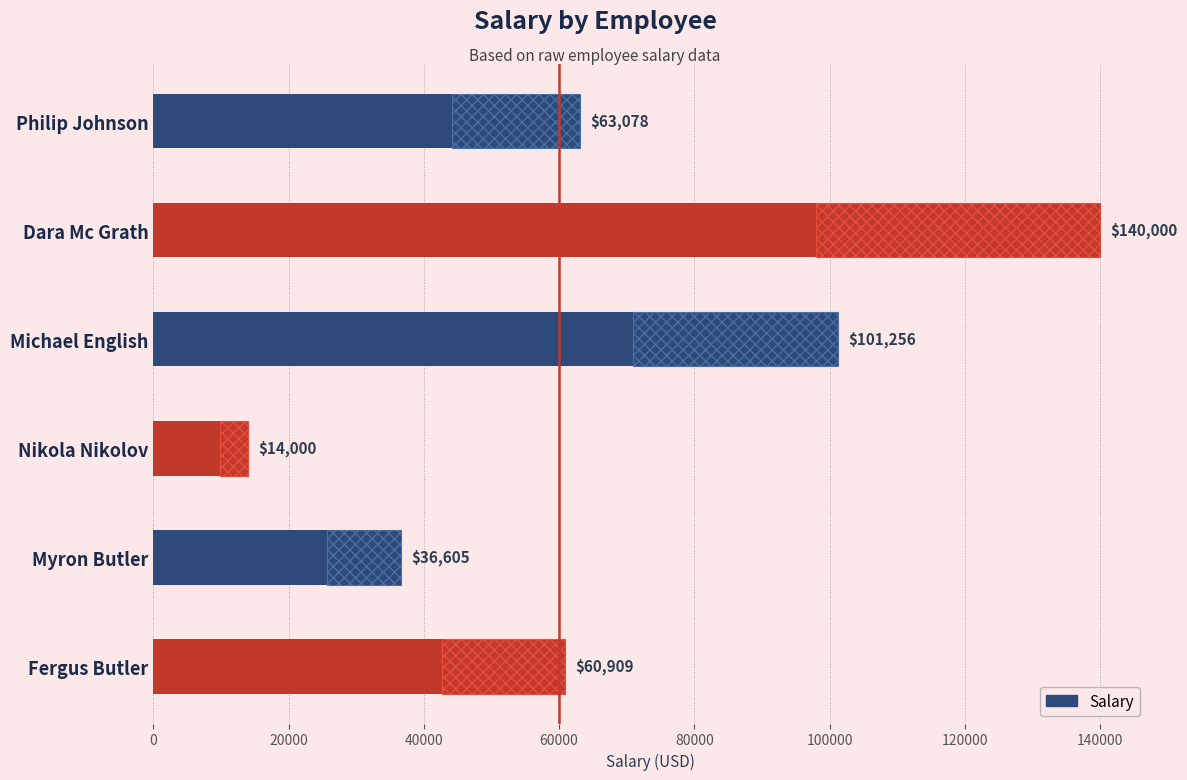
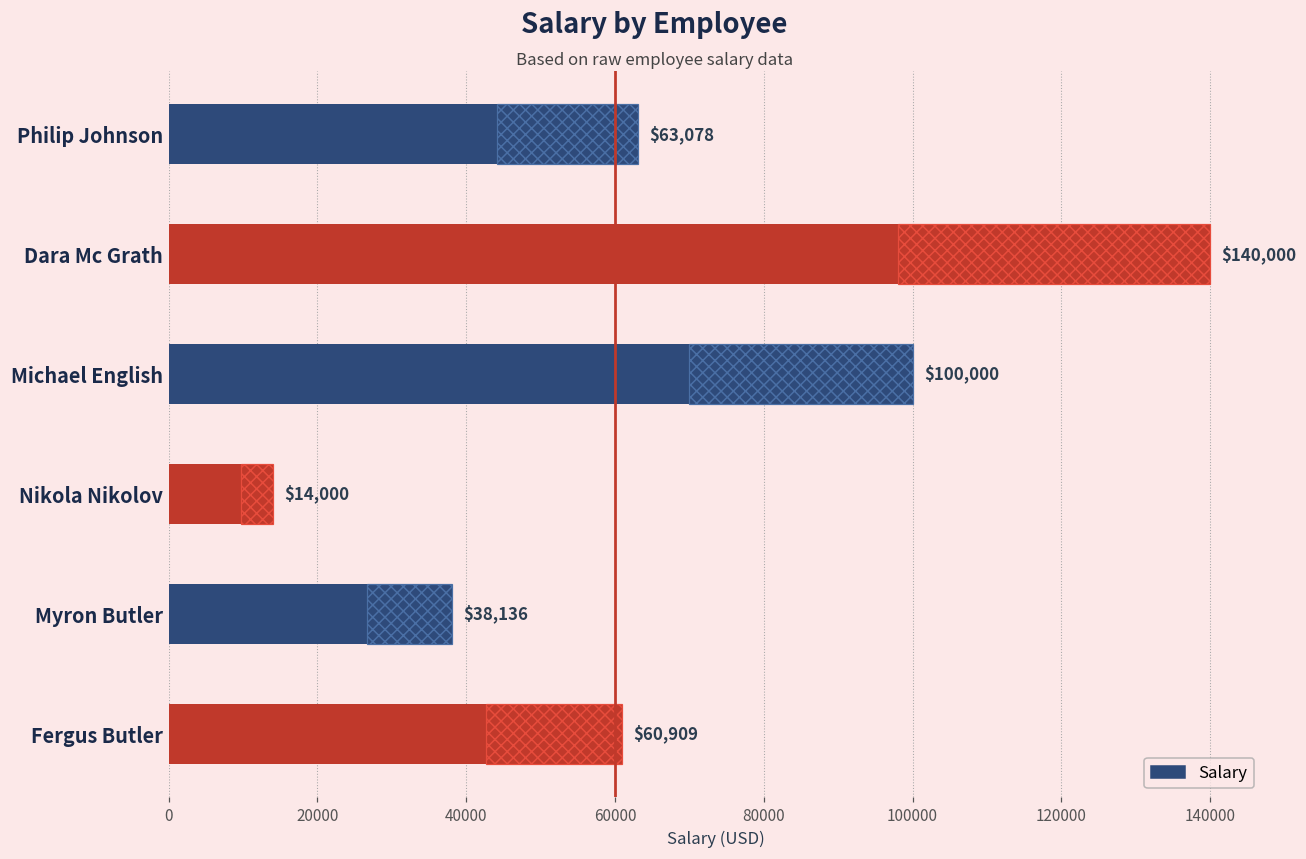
  {
    "Salary": {
      "Philip Johnson": "$63,078",
      "Dara Mc Grath": "$140,000",
-     "Michael English": "$101,256",
+     "Michael English": "$100,000",
      "Nikola Nikolov": "$14,000",
-     "Myron Butler": "$36,605",
+     "Myron Butler": "$38,136",
      "Fergus Butler": "$60,909"
    }
  }
